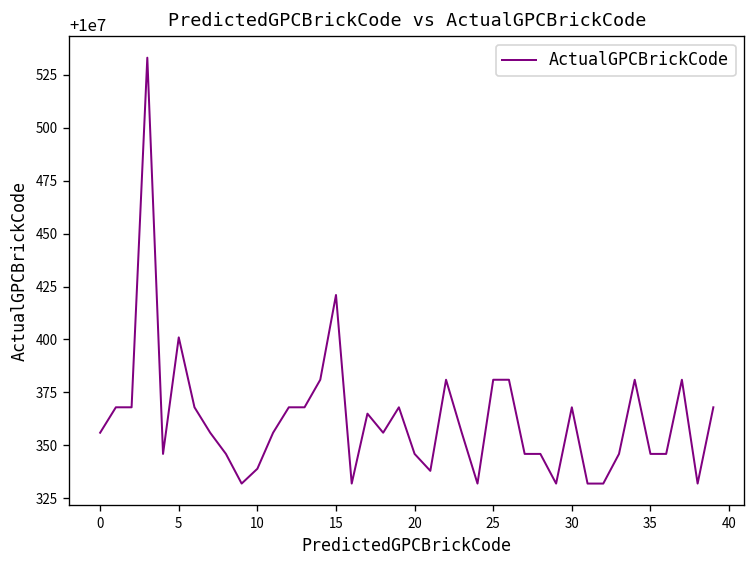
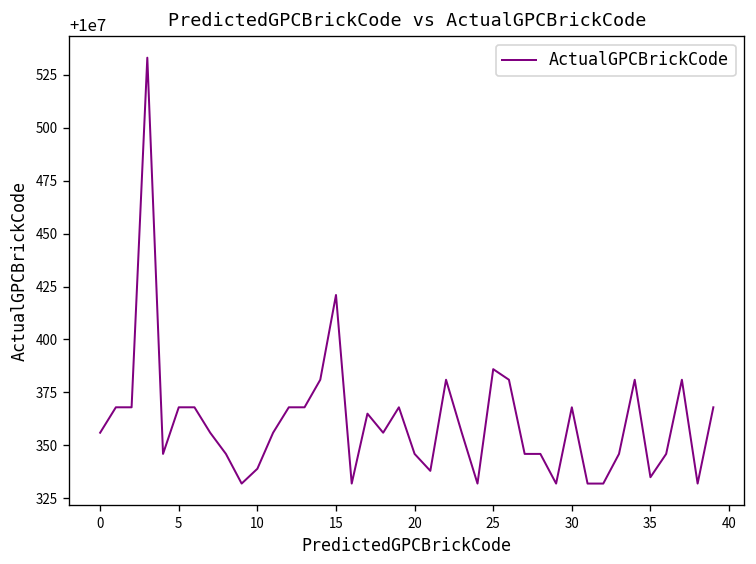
  {
    "0": 10000356,
-   "5": 10000401,
+   "5": 10000368,
    "10": 10000339,
    "15": 10000421,
    "20": 10000346,
-   "25": 10000381,
+   "25": 10000386,
    "30": 10000368,
-   "35": 10000346
+   "35": 10000335
  }
